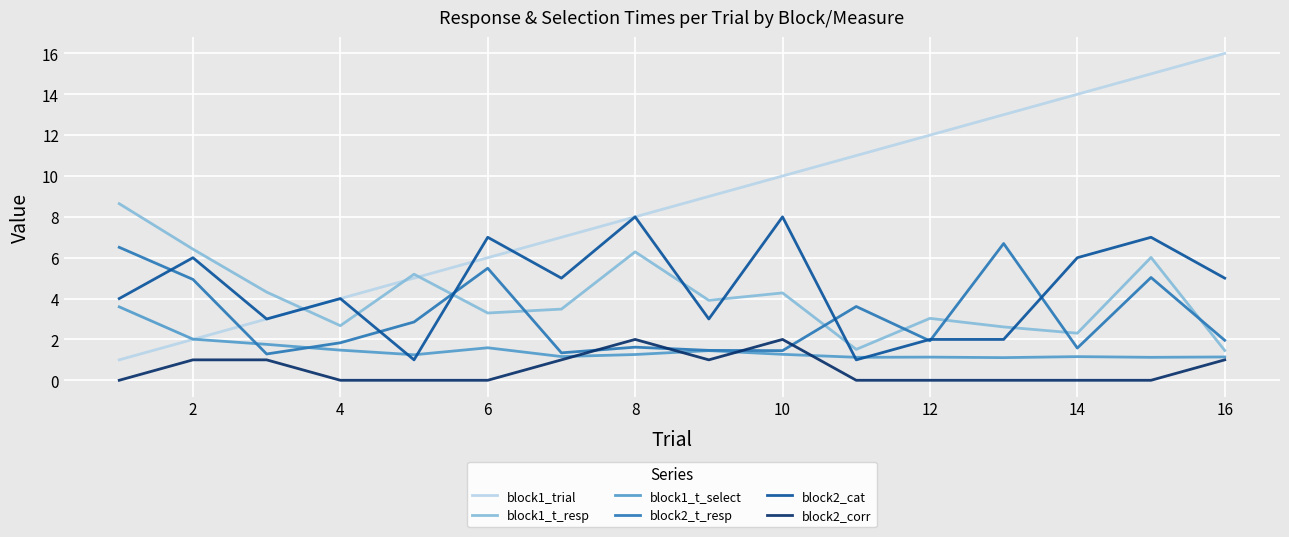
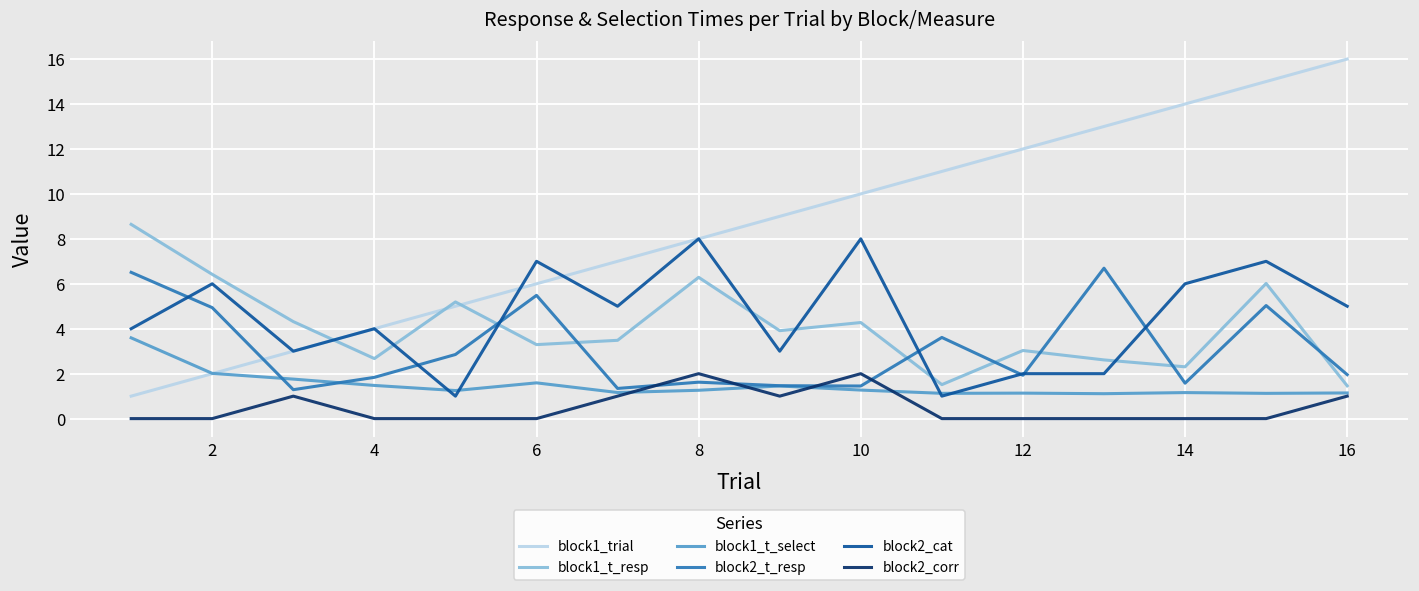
  {
    "block2_corr": {
-     "2": 1,
+     "2": 0,
      "4": 0,
      "6": 0,
      "8": 2,
      "10": 2,
      "12": 0,
      "14": 0,
      "16": 1
    }
  }
